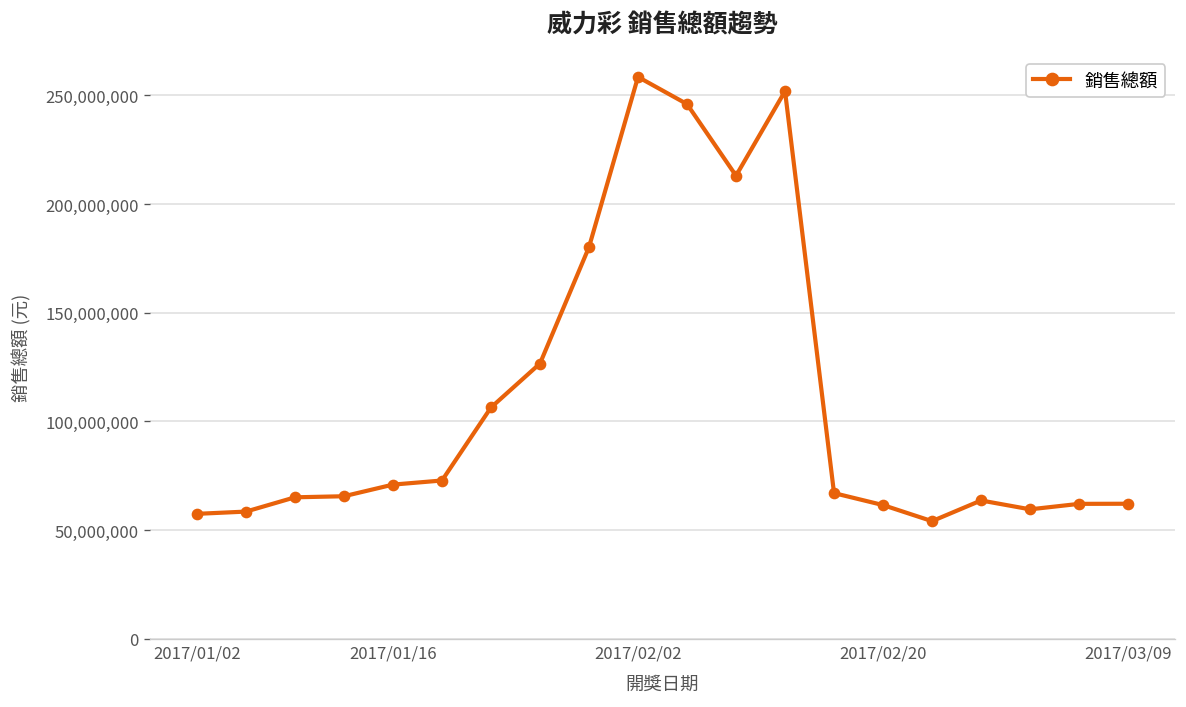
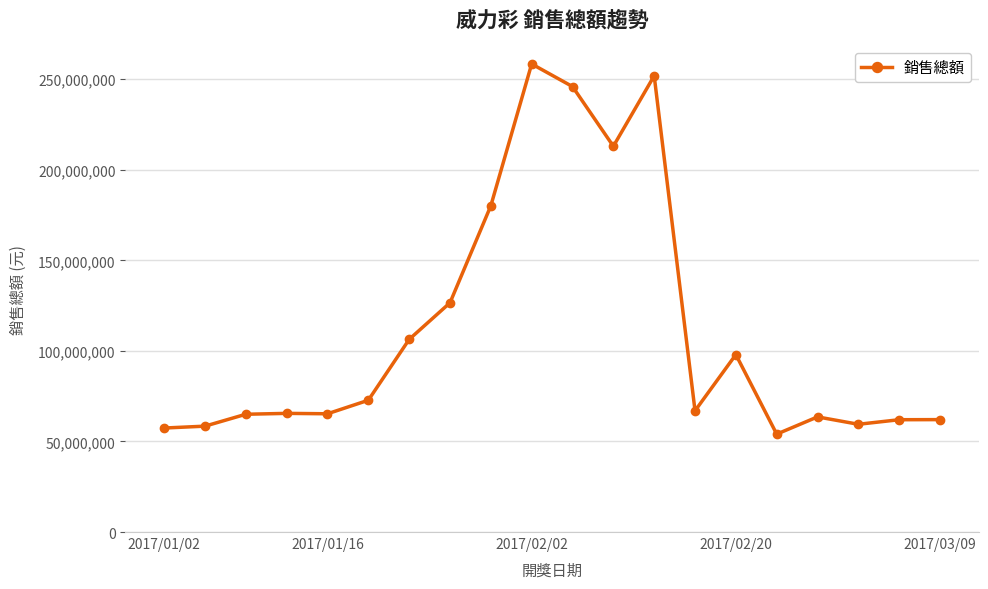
  {
    "2017/01/02": "57,000,000",
-   "2017/01/16": "71,000,000",
+   "2017/01/16": "65,000,000",
    "2017/02/02": "258,000,000",
-   "2017/02/20": "61,000,000",
+   "2017/02/20": "98,000,000",
    "2017/03/09": "62,000,000"
  }
